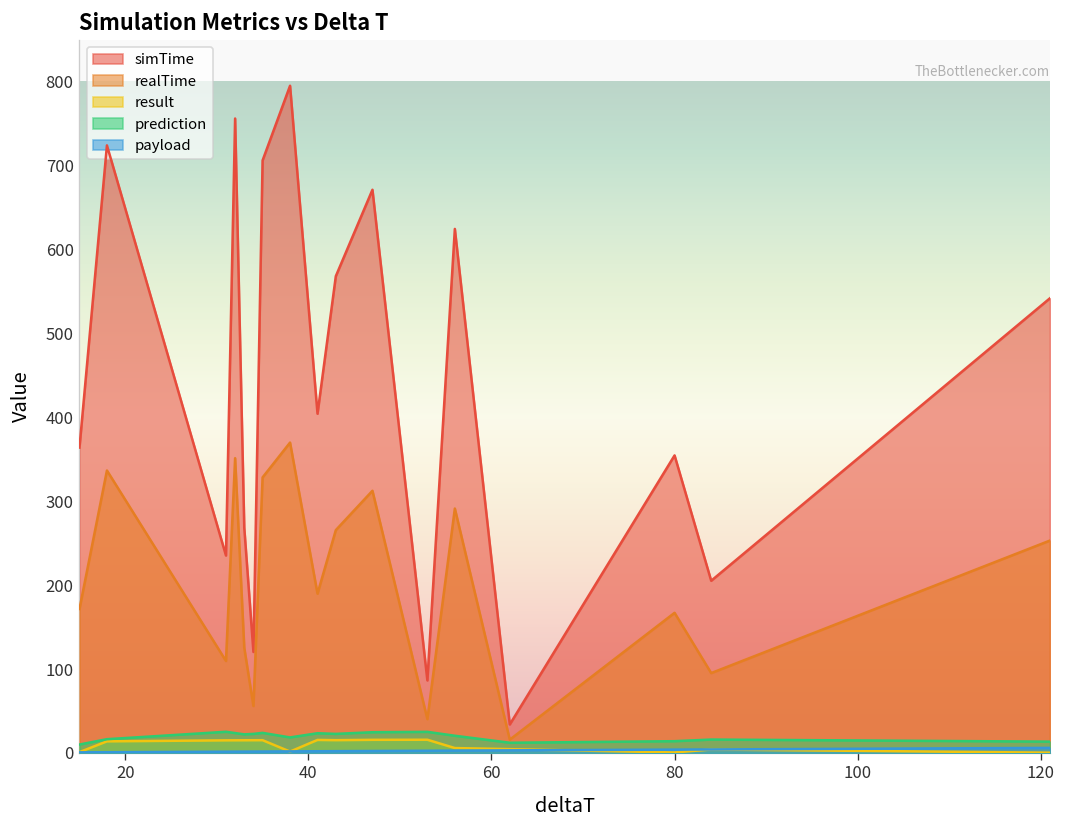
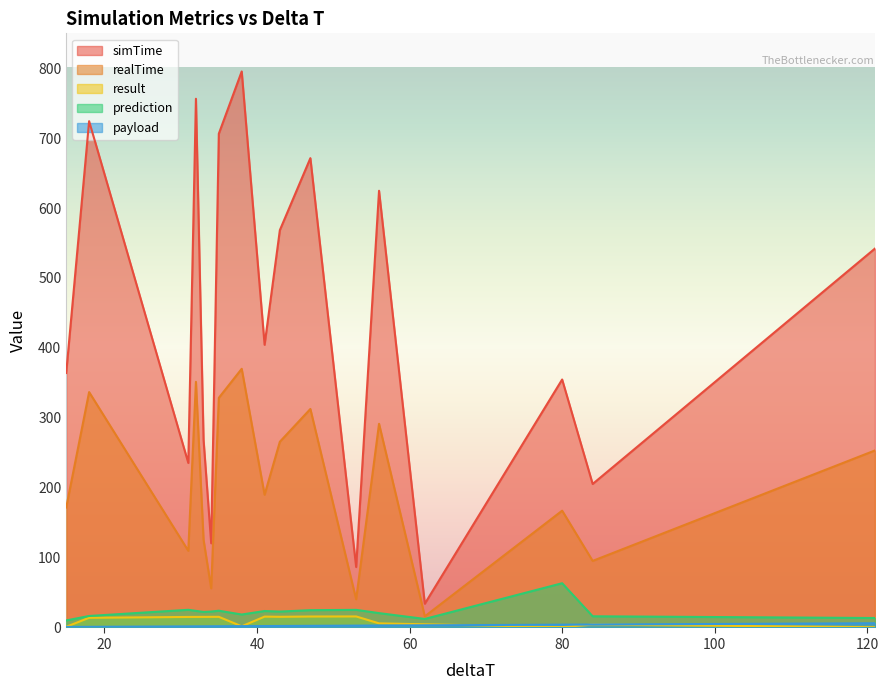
  {
    "prediction": {
-     "80": 10
+     "80": 60
    }
  }
